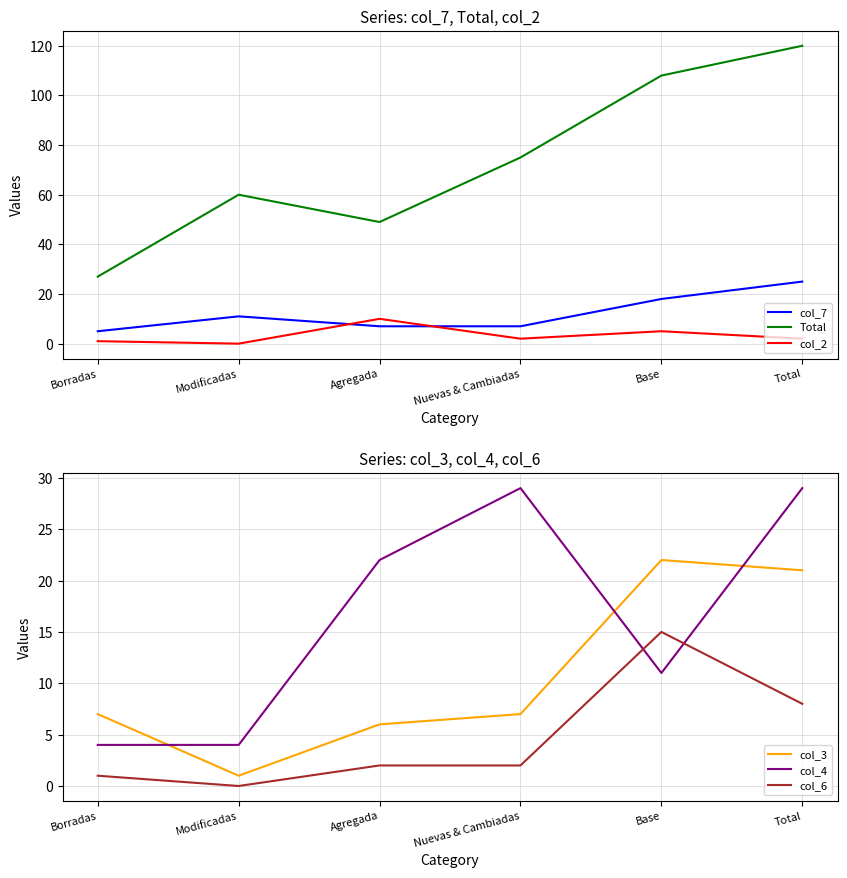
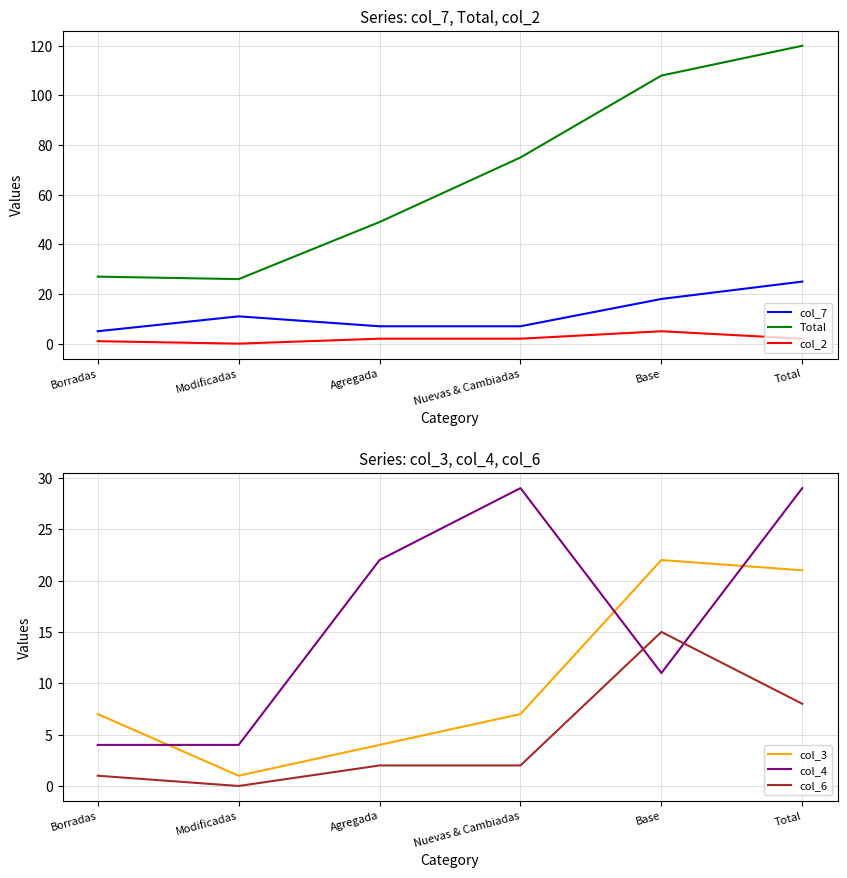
  {
    "Series: col_7, Total, col_2": {
      "col_7": {
        "Borradas": 5,
        "Modificadas": 11,
        "Agregada": 7,
        "Nuevas & Cambiadas": 7,
        "Base": 18,
        "Total": 25
      },
      "Total": {
        "Borradas": 27,
-       "Modificadas": 60,
+       "Modificadas": 26,
        "Agregada": 49,
        "Nuevas & Cambiadas": 75,
        "Base": 108,
        "Total": 120
      },
      "col_2": {
        "Borradas": 1,
        "Modificadas": 0,
-       "Agregada": 10,
+       "Agregada": 2,
        "Nuevas & Cambiadas": 2,
        "Base": 5
      }
    },
    "Series: col_3, col_4, col_6": {
      "col_3": {
        "Borradas": 7,
        "Modificadas": 1,
-       "Agregada": 6,
+       "Agregada": 4,
        "Nuevas & Cambiadas": 7,
        "Base": 22,
        "Total": 21
      },
      "col_4": {
        "Borradas": 4,
        "Modificadas": 4,
        "Agregada": 22,
        "Nuevas & Cambiadas": 29,
        "Base": 11,
        "Total": 29
      },
      "col_6": {
        "Borradas": 1,
        "Modificadas": 0,
        "Agregada": 2,
        "Nuevas & Cambiadas": 2,
        "Base": 15,
        "Total": 8
      }
    }
  }
